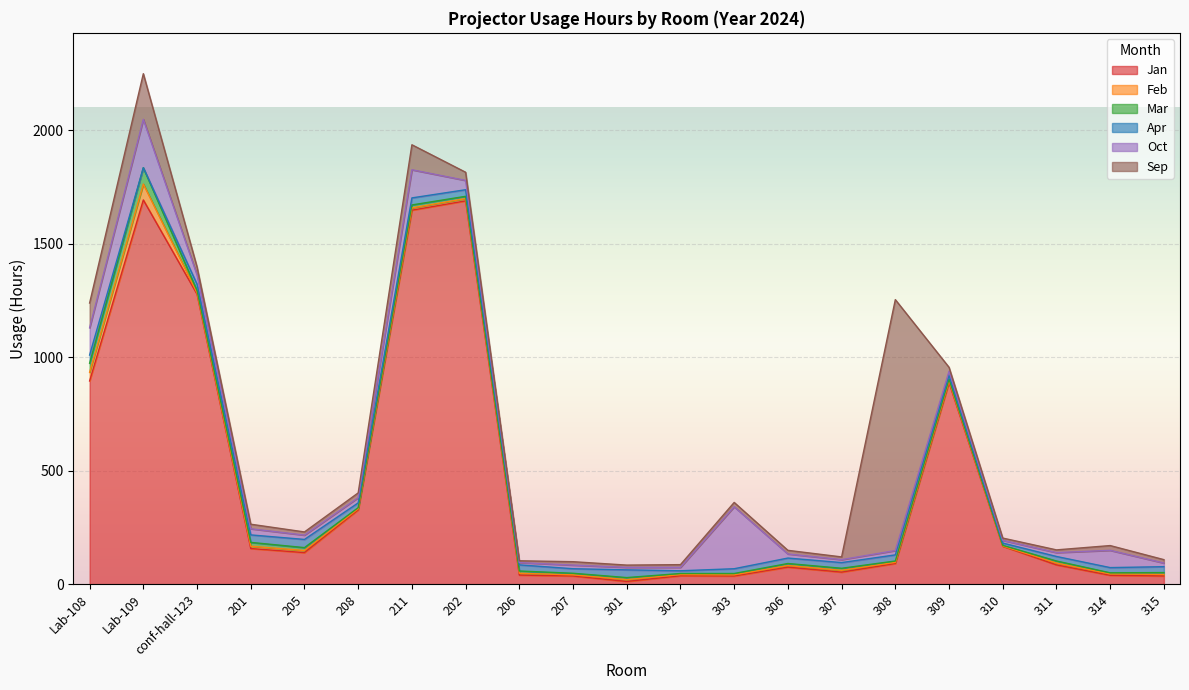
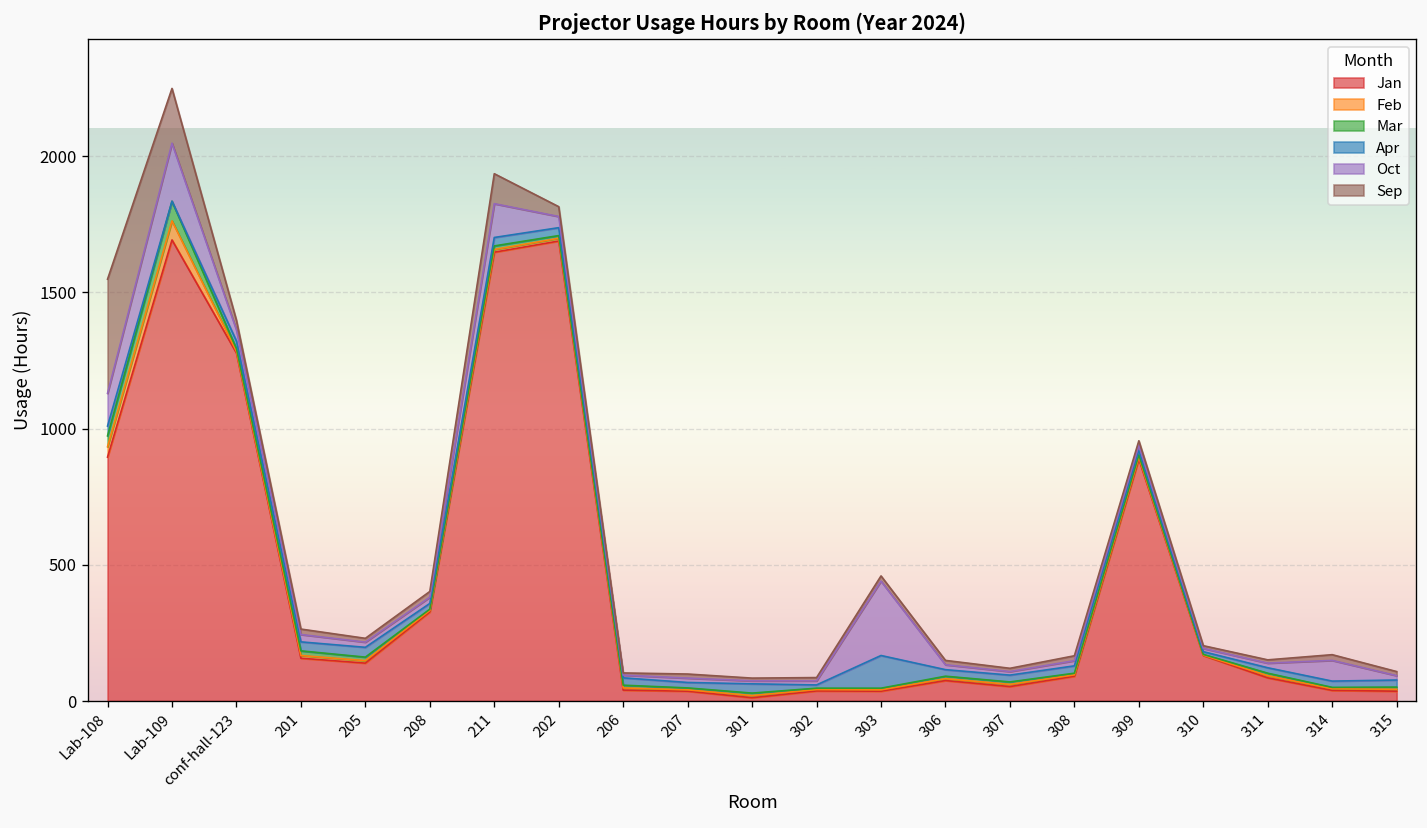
  {
    "Jan": {
      "Lab-108": 900,
      "Lab-109": 1690
    },
    "Feb": {
      "Lab-108": 40,
      "Lab-109": 70
    },
    "Mar": {
      "Lab-108": 40,
      "201": 20,
      "205": 10,
      "211": 10
    },
    "Apr": {
      "Lab-108": 40,
      "conf-hall-123": 30,
      "201": 30,
      "205": 40,
      "208": 20,
      "211": 30,
      "202": 30,
      "207": 20,
      "302": 10,
-     "303": 20,
+     "303": 120,
      "306": 20,
      "307": 30,
      "308": 30,
      "309": 20,
      "311": 20,
      "314": 20,
      "315": 30
    },
    "Oct": {
      "Lab-108": 120,
      "Lab-109": 210,
      "conf-hall-123": 40,
      "201": 30,
      "205": 20,
      "208": 20,
      "211": 120,
      "202": 40,
      "207": 20,
      "302": 20,
      "303": 270,
      "306": 20,
      "307": 10,
      "308": 20,
      "309": 20,
      "311": 20,
      "314": 80,
      "315": 20
    },
    "Sep": {
-     "Lab-108": 110,
+     "Lab-108": 420,
      "Lab-109": 200,
      "conf-hall-123": 40,
      "201": 20,
      "205": 10,
      "208": 20,
      "211": 110,
      "202": 40,
      "207": 20,
      "302": 10,
      "303": 20,
      "306": 20,
      "307": 10,
-     "308": 1110,
+     "308": 20,
      "309": 20,
      "311": 10,
      "314": 20,
      "315": 20
    }
  }
